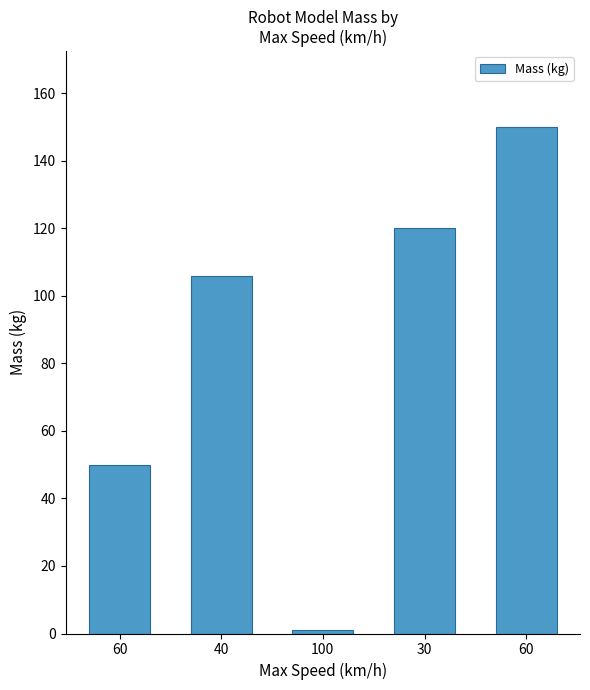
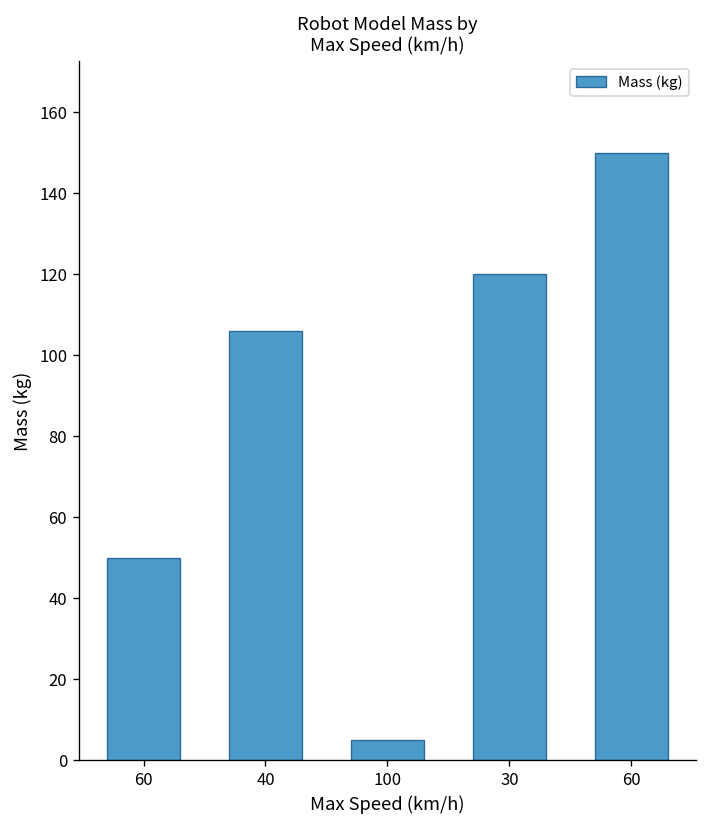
  {
    "40": 106,
-   "100": 1,
+   "100": 5,
    "30": 120
  }
